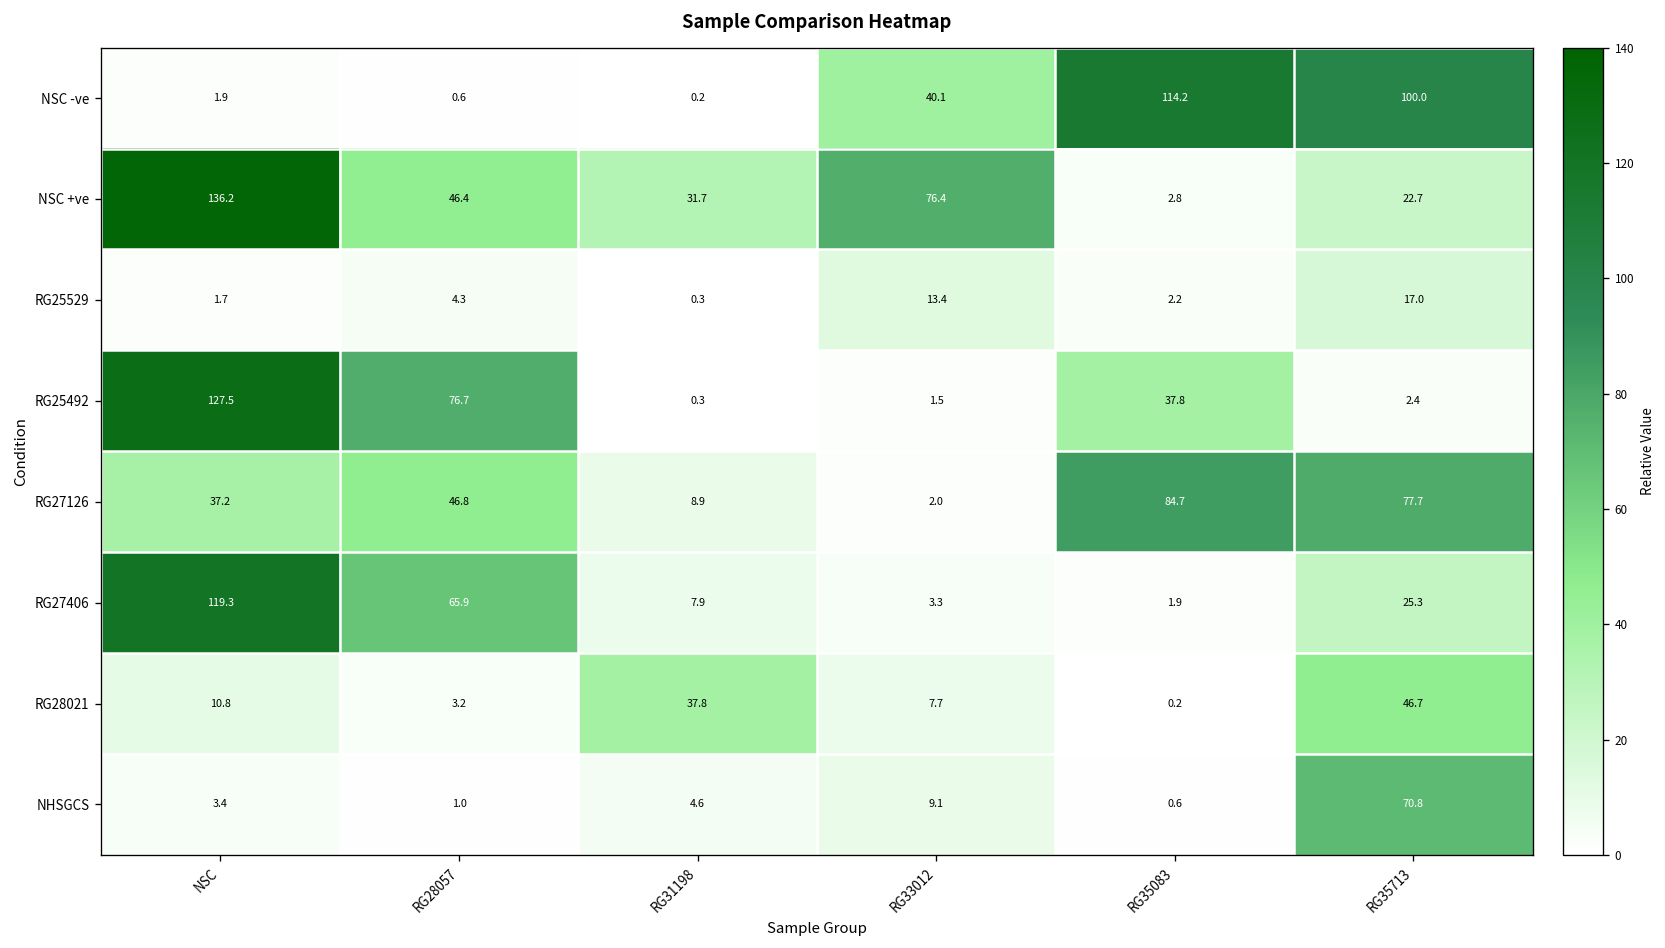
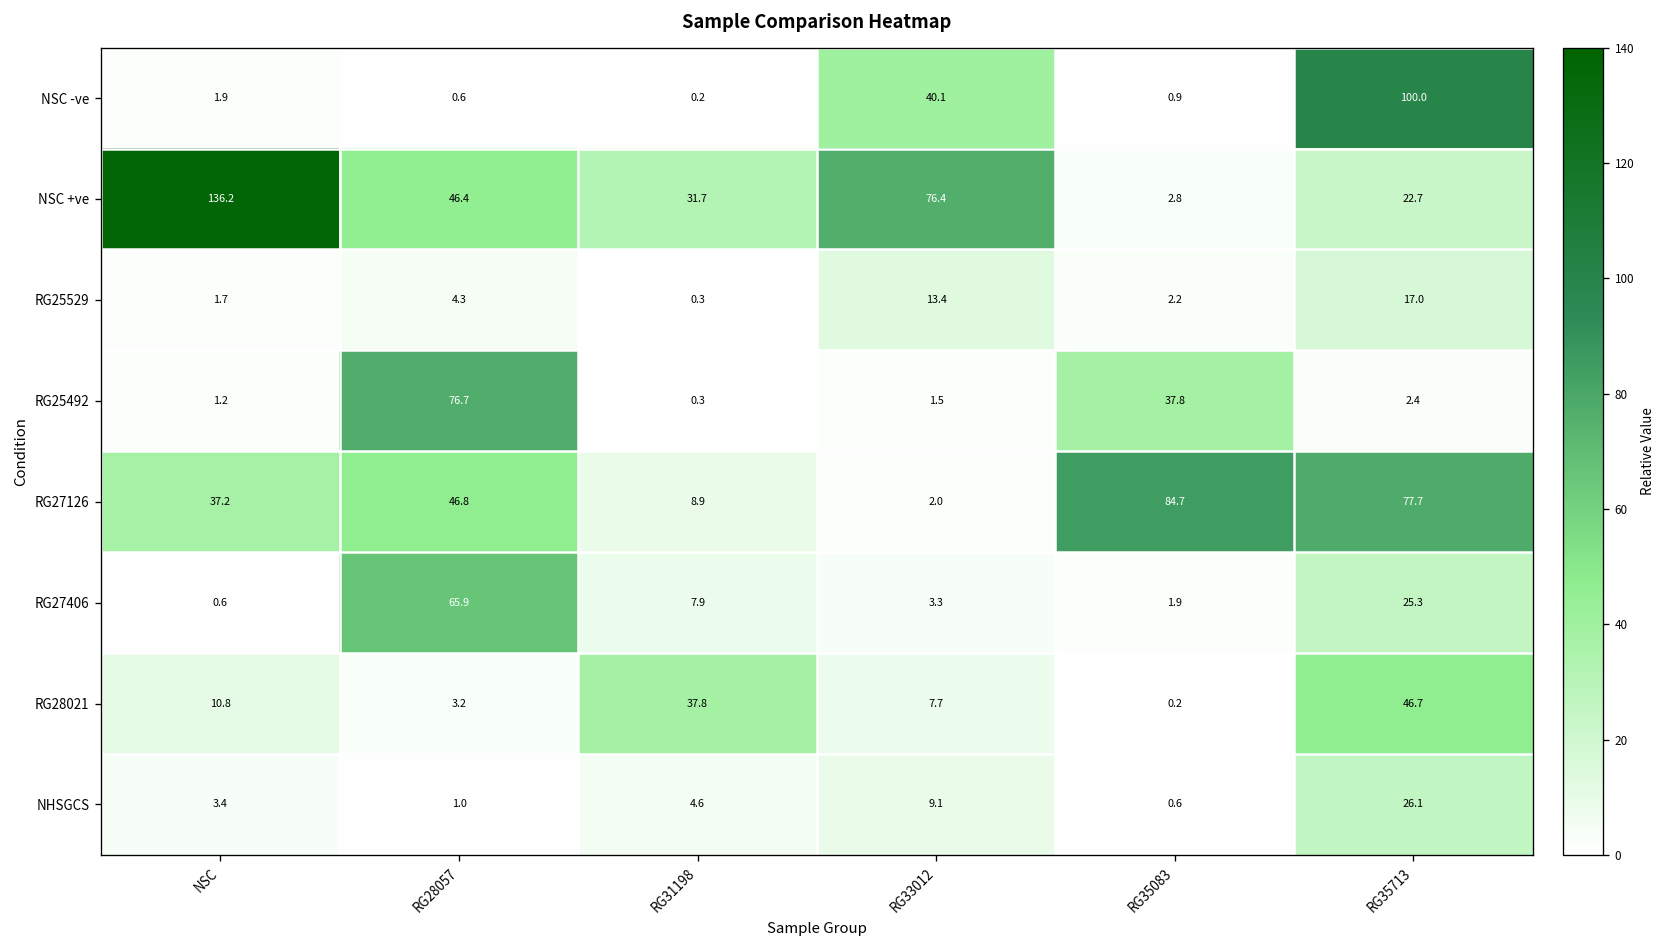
  {
    "NSC -ve": {
      "NSC": 1.9,
      "RG28057": 0.6,
      "RG31198": 0.2,
      "RG33012": 40.1,
-     "RG35083": 114.2,
+     "RG35083": 0.9,
      "RG35713": 100.0
    },
    "NSC +ve": {
      "NSC": 136.2,
      "RG28057": 46.4,
      "RG31198": 31.7,
      "RG33012": 76.4,
      "RG35083": 2.8,
      "RG35713": 22.7
    },
    "RG25529": {
      "NSC": 1.7,
      "RG28057": 4.3,
      "RG31198": 0.3,
      "RG33012": 13.4,
      "RG35083": 2.2,
      "RG35713": 17.0
    },
    "RG25492": {
-     "NSC": 127.5,
+     "NSC": 1.2,
      "RG28057": 76.7,
      "RG31198": 0.3,
      "RG33012": 1.5,
      "RG35083": 37.8,
      "RG35713": 2.4
    },
    "RG27126": {
      "NSC": 37.2,
      "RG28057": 46.8,
      "RG31198": 8.9,
      "RG33012": 2.0,
      "RG35083": 84.7,
      "RG35713": 77.7
    },
    "RG27406": {
-     "NSC": 119.3,
+     "NSC": 0.6,
      "RG28057": 65.9,
      "RG31198": 7.9,
      "RG33012": 3.3,
      "RG35083": 1.9,
      "RG35713": 25.3
    },
    "RG28021": {
      "NSC": 10.8,
      "RG28057": 3.2,
      "RG31198": 37.8,
      "RG33012": 7.7,
      "RG35083": 0.2,
      "RG35713": 46.7
    },
    "NHSGCS": {
      "NSC": 3.4,
      "RG28057": 1.0,
      "RG31198": 4.6,
      "RG33012": 9.1,
      "RG35083": 0.6,
-     "RG35713": 70.8
+     "RG35713": 26.1
    }
  }
